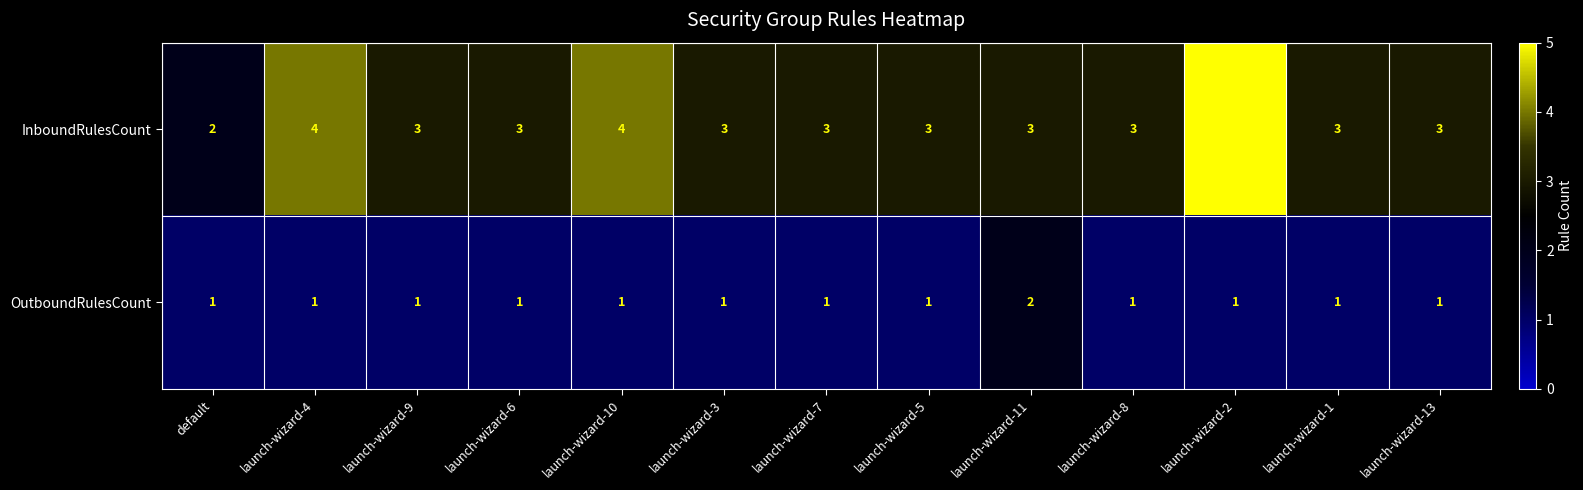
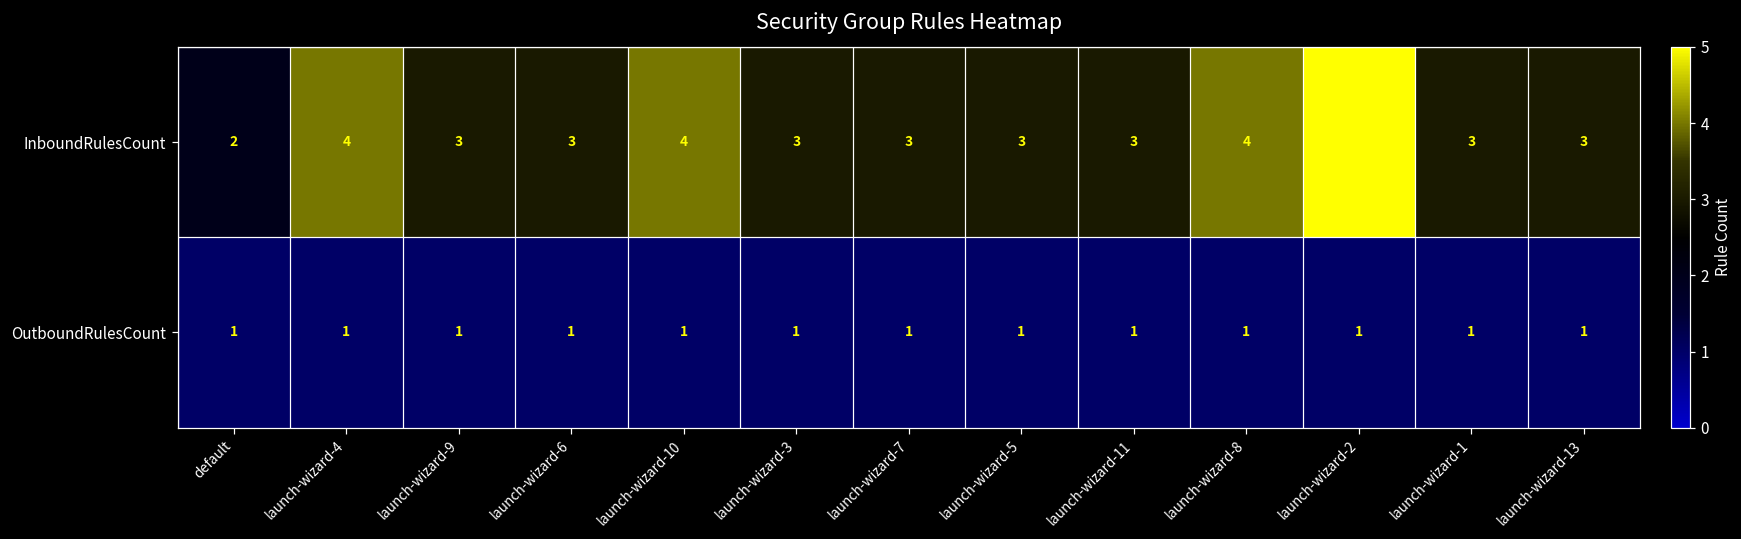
  {
    "InboundRulesCount": {
      "default": 2,
      "launch-wizard-4": 4,
      "launch-wizard-9": 3,
      "launch-wizard-6": 3,
      "launch-wizard-10": 4,
      "launch-wizard-3": 3,
      "launch-wizard-7": 3,
      "launch-wizard-5": 3,
      "launch-wizard-11": 3,
-     "launch-wizard-8": 3,
+     "launch-wizard-8": 4,
      "launch-wizard-1": 3,
      "launch-wizard-13": 3
    },
    "OutboundRulesCount": {
      "default": 1,
      "launch-wizard-4": 1,
      "launch-wizard-9": 1,
      "launch-wizard-6": 1,
      "launch-wizard-10": 1,
      "launch-wizard-3": 1,
      "launch-wizard-7": 1,
      "launch-wizard-5": 1,
-     "launch-wizard-11": 2,
+     "launch-wizard-11": 1,
      "launch-wizard-8": 1,
      "launch-wizard-2": 1,
      "launch-wizard-1": 1,
      "launch-wizard-13": 1
    }
  }
